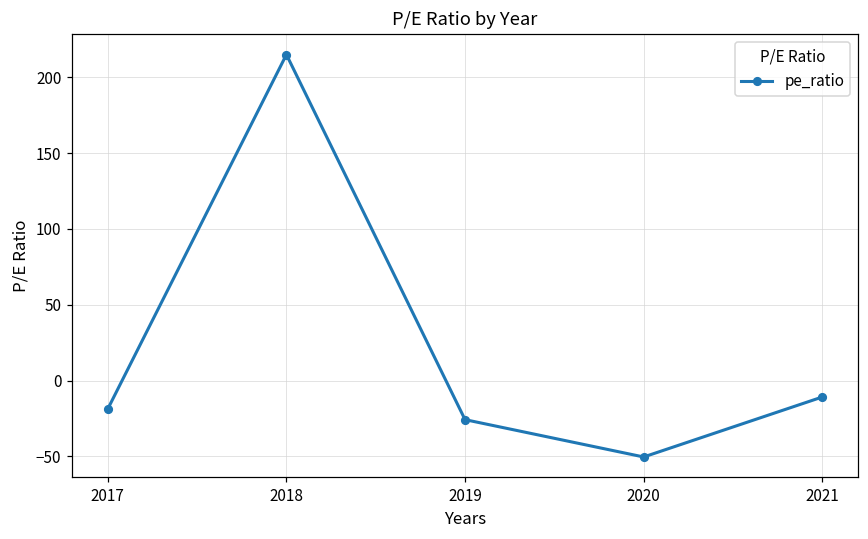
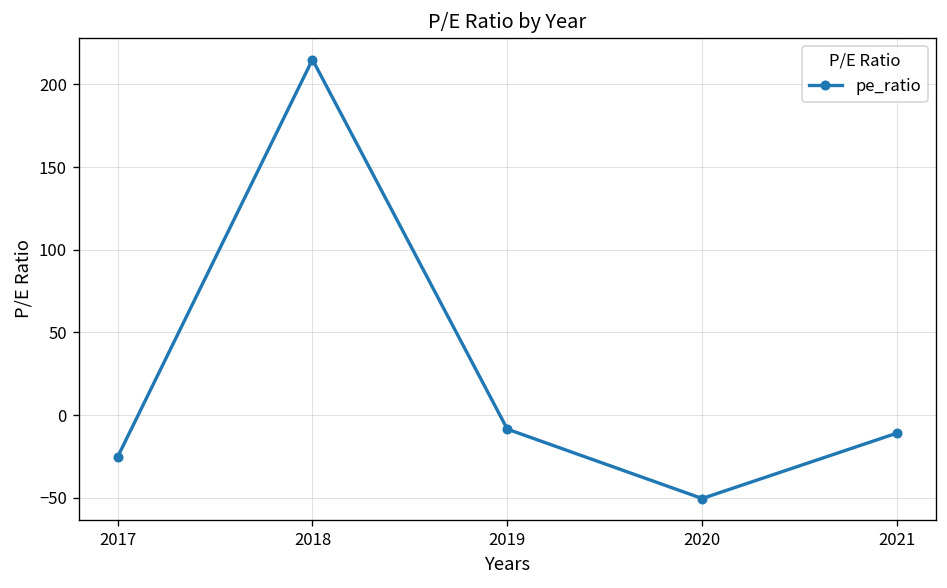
  {
-   "2017": -19,
+   "2017": -25,
    "2018": 215,
-   "2019": -26,
+   "2019": -8,
    "2020": -50,
    "2021": -11
  }
